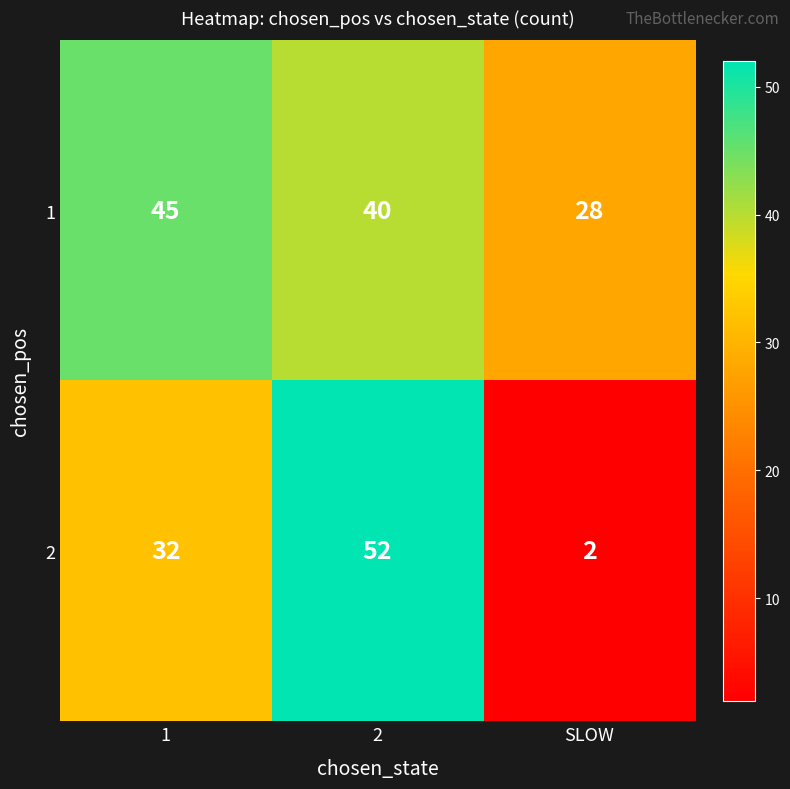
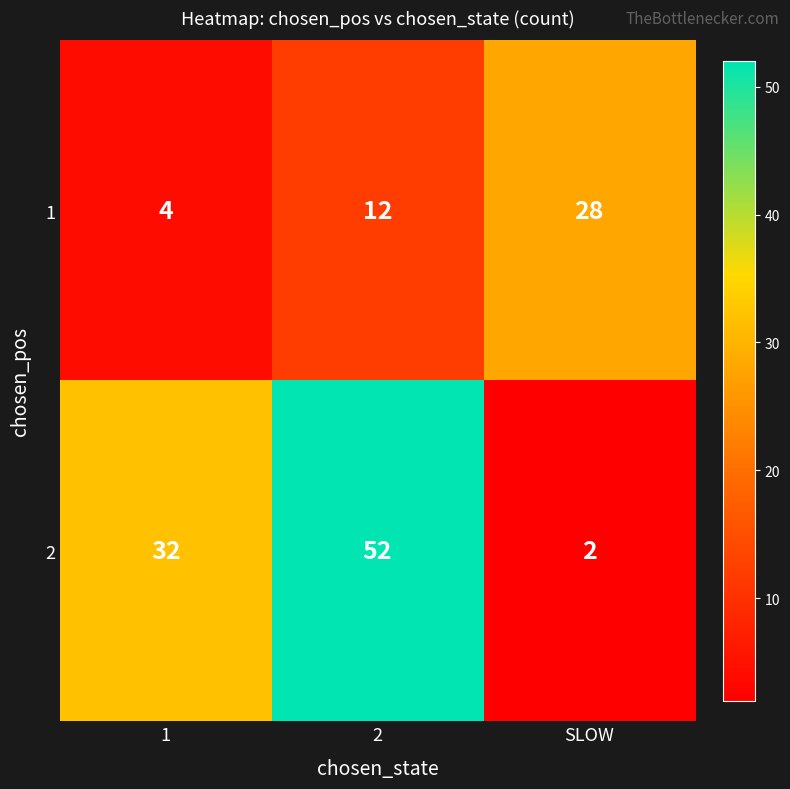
  {
    "1": {
-     "1": 45,
-     "2": 40,
+     "1": 4,
+     "2": 12,
      "SLOW": 28
    },
    "2": {
      "1": 32,
      "2": 52,
      "SLOW": 2
    }
  }
